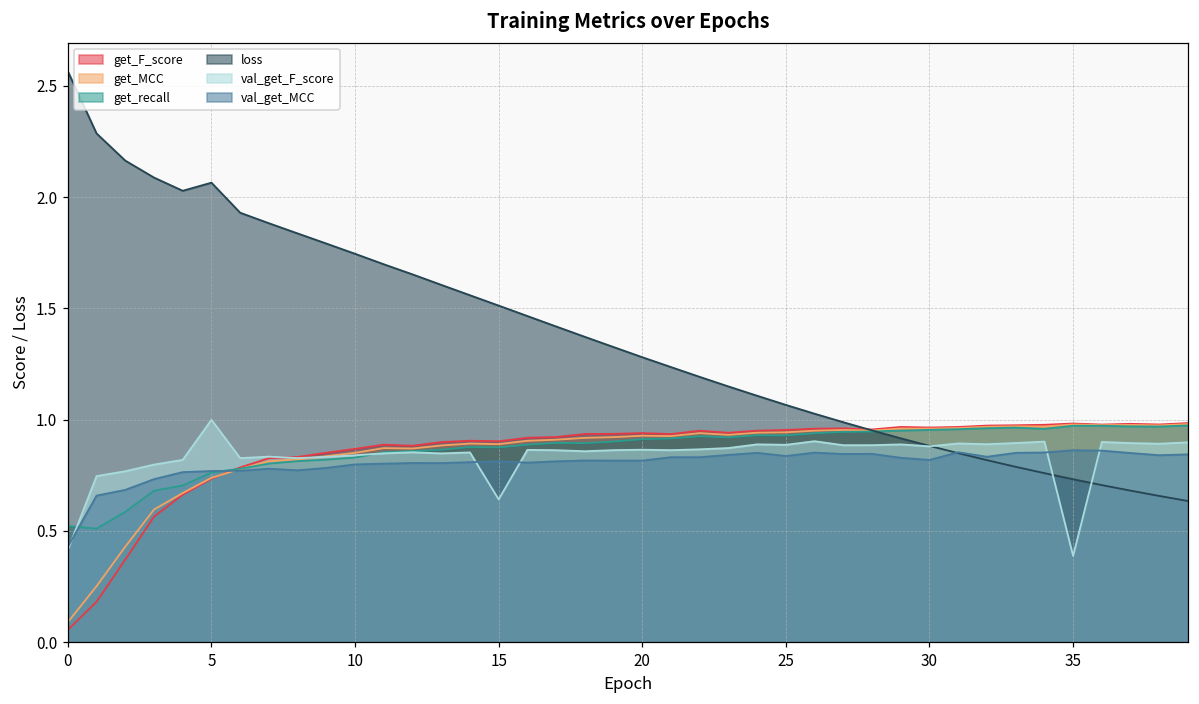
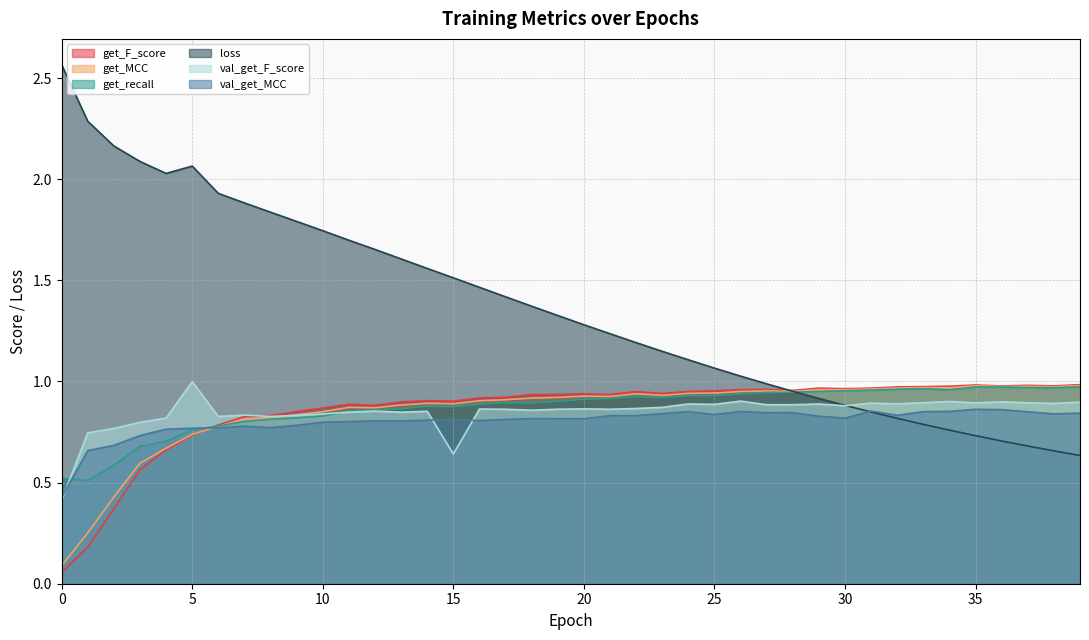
  {
    "get_F_score": {
      "0": 0.05,
      "10": 0.87,
      "15": 0.90
    },
    "get_MCC": {
      "0": 0.09,
      "15": 0.89
    },
    "loss": {
      "0": 2.57,
      "5": 2.06,
      "10": 1.75,
      "15": 1.51,
      "20": 1.28,
      "25": 1.07,
      "35": 0.73
    },
    "val_get_F_score": {
      "0": 0.41,
      "5": 1.00,
      "15": 0.64,
      "20": 0.86,
      "25": 0.89,
-     "35": 0.39
+     "35": 0.89
    }
  }
